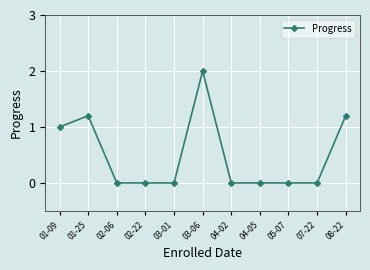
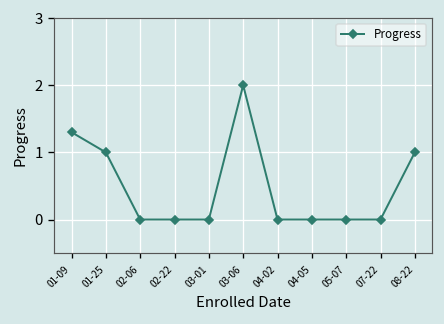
  {
-   "01-09": 1.0,
-   "01-25": 1.2,
+   "01-09": 1.3,
+   "01-25": 1.0,
    "02-06": 0.0,
    "02-22": 0.0,
    "03-01": 0.0,
    "03-06": 2.0,
    "04-02": 0.0,
    "04-05": 0.0,
    "05-07": 0.0,
    "07-22": 0.0,
-   "08-22": 1.2
+   "08-22": 1.0
  }
